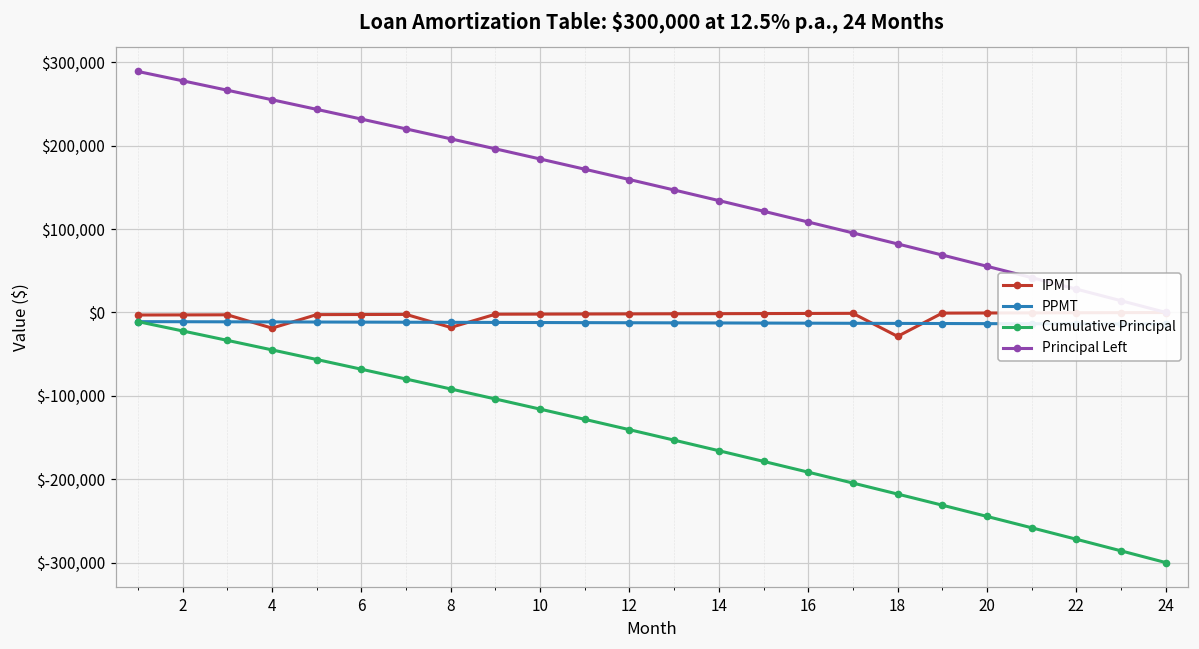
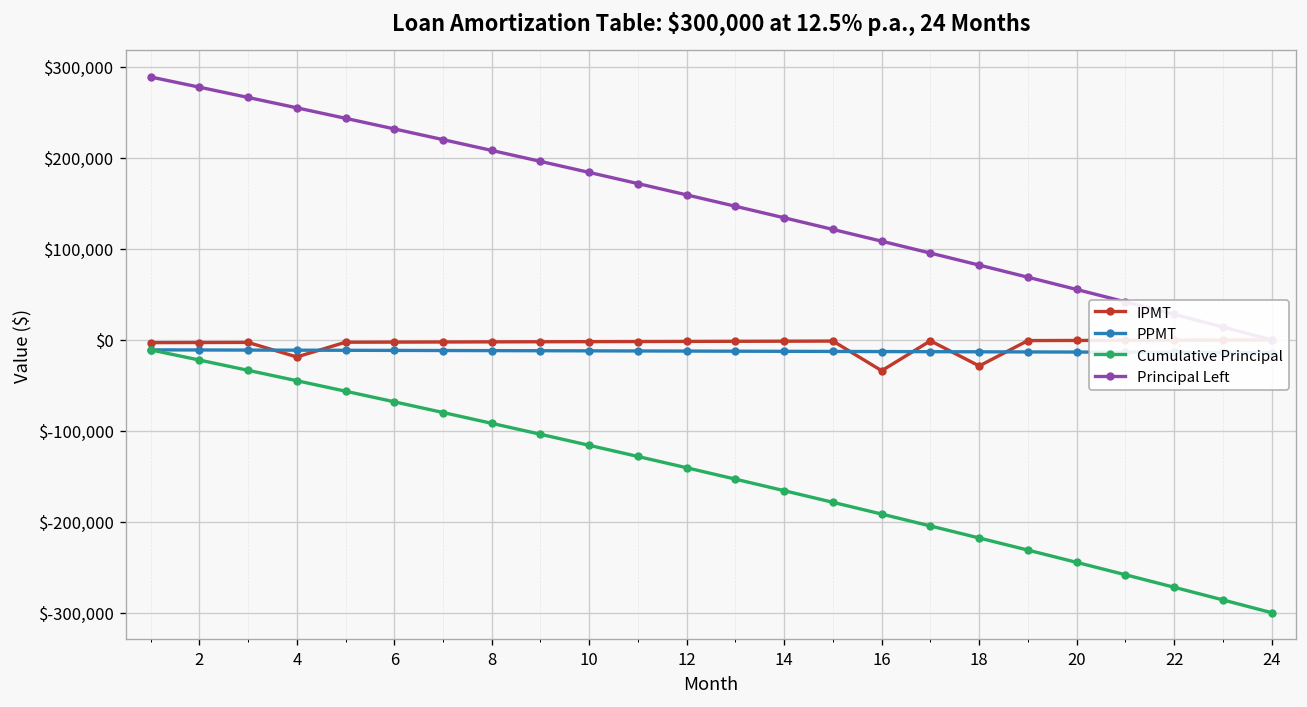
  {
    "IPMT": {
      "2": "$0",
      "4": "$-20,000",
      "6": "$0",
-     "8": "$-20,000",
+     "8": "$0",
      "10": "$0",
      "12": "$0",
      "14": "$0",
-     "16": "$0",
+     "16": "$-30,000",
      "18": "$-30,000",
      "20": "$0"
    },
    "PPMT": {
      "2": "$-10,000",
      "4": "$-10,000",
      "6": "$-10,000",
      "8": "$-10,000",
      "10": "$-10,000",
      "12": "$-10,000",
      "14": "$-10,000",
      "16": "$-10,000",
      "18": "$-10,000",
      "20": "$-10,000"
    },
    "Cumulative Principal": {
      "2": "$-20,000",
      "4": "$-40,000",
      "6": "$-70,000",
      "8": "$-90,000",
      "10": "$-120,000",
      "12": "$-140,000",
      "14": "$-170,000",
      "16": "$-190,000",
      "18": "$-220,000",
      "20": "$-240,000",
      "22": "$-270,000",
      "24": "$-300,000"
    },
    "Principal Left": {
      "2": "$280,000",
      "4": "$260,000",
      "6": "$230,000",
      "8": "$210,000",
      "10": "$180,000",
      "12": "$160,000",
      "14": "$130,000",
      "16": "$110,000",
      "18": "$80,000",
      "20": "$60,000"
    }
  }
